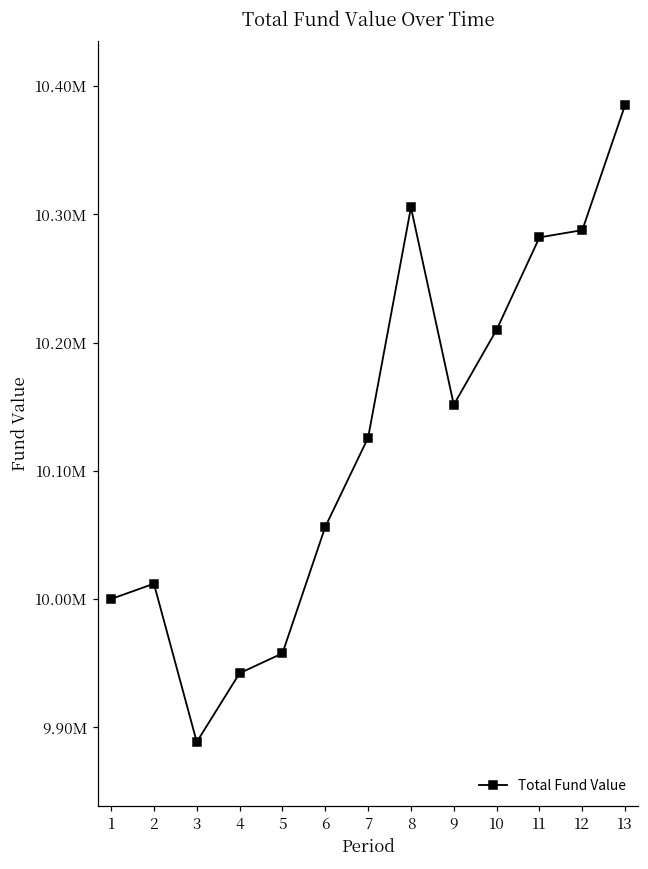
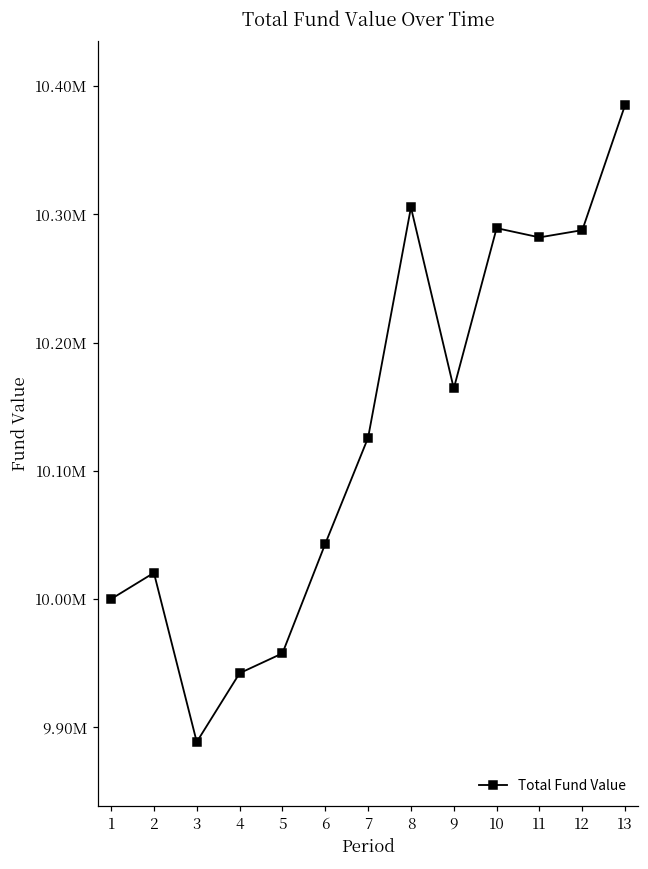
  {
    "1": 10000000,
-   "2": 10012000,
+   "2": 10020000,
    "3": 9889000,
    "4": 9942000,
    "5": 9958000,
-   "6": 10056000,
+   "6": 10043000,
    "7": 10126000,
    "8": 10305000,
-   "9": 10152000,
-   "10": 10210000,
+   "9": 10164000,
+   "10": 10289000,
    "11": 10282000,
    "12": 10288000,
    "13": 10385000
  }
